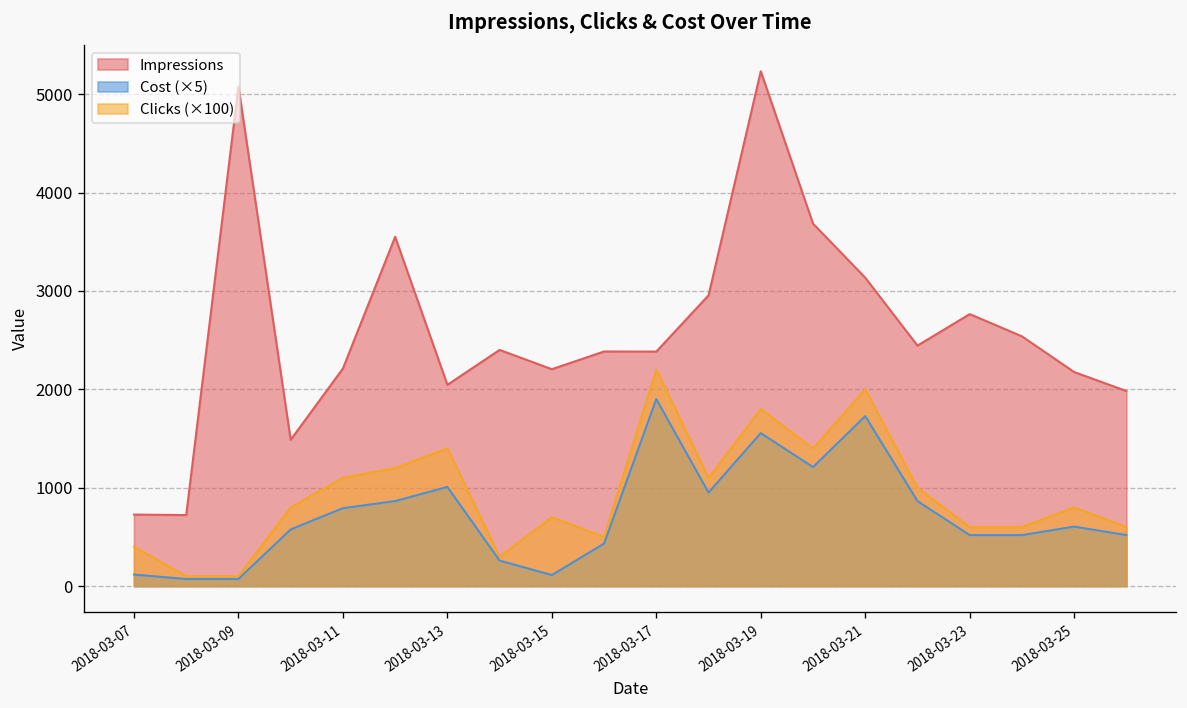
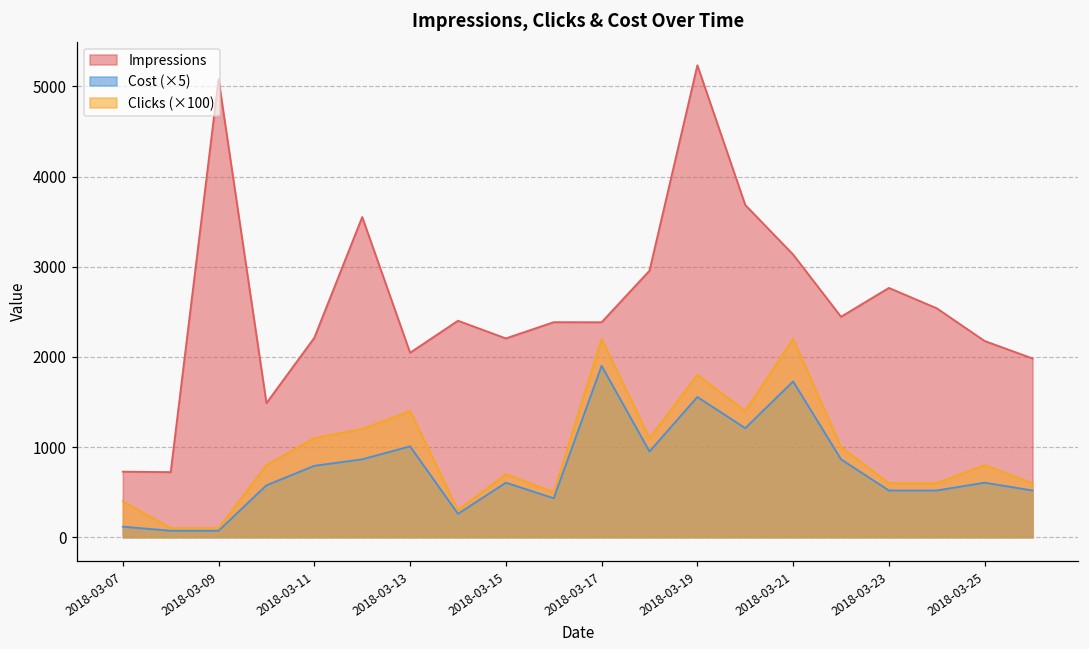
  {
    "Impressions": {
      "2018-03-07": 700,
      "2018-03-11": 2200,
      "2018-03-13": 2000,
      "2018-03-15": 2200,
      "2018-03-17": 2400,
      "2018-03-19": 5200,
      "2018-03-21": 3100,
      "2018-03-23": 2800,
      "2018-03-25": 2200
    },
    "Cost (×5)": {
      "2018-03-07": 100,
      "2018-03-11": 800,
      "2018-03-13": 1000,
-     "2018-03-15": 100,
+     "2018-03-15": 600,
      "2018-03-17": 1900,
      "2018-03-19": 1600,
      "2018-03-21": 1700,
      "2018-03-23": 500,
      "2018-03-25": 600
    },
    "Clicks (×100)": {
      "2018-03-07": 400,
      "2018-03-11": 1100,
      "2018-03-13": 1400,
      "2018-03-15": 700,
      "2018-03-17": 2200,
      "2018-03-19": 1800,
-     "2018-03-21": 2000,
+     "2018-03-21": 2200,
      "2018-03-23": 600,
      "2018-03-25": 800
    }
  }
